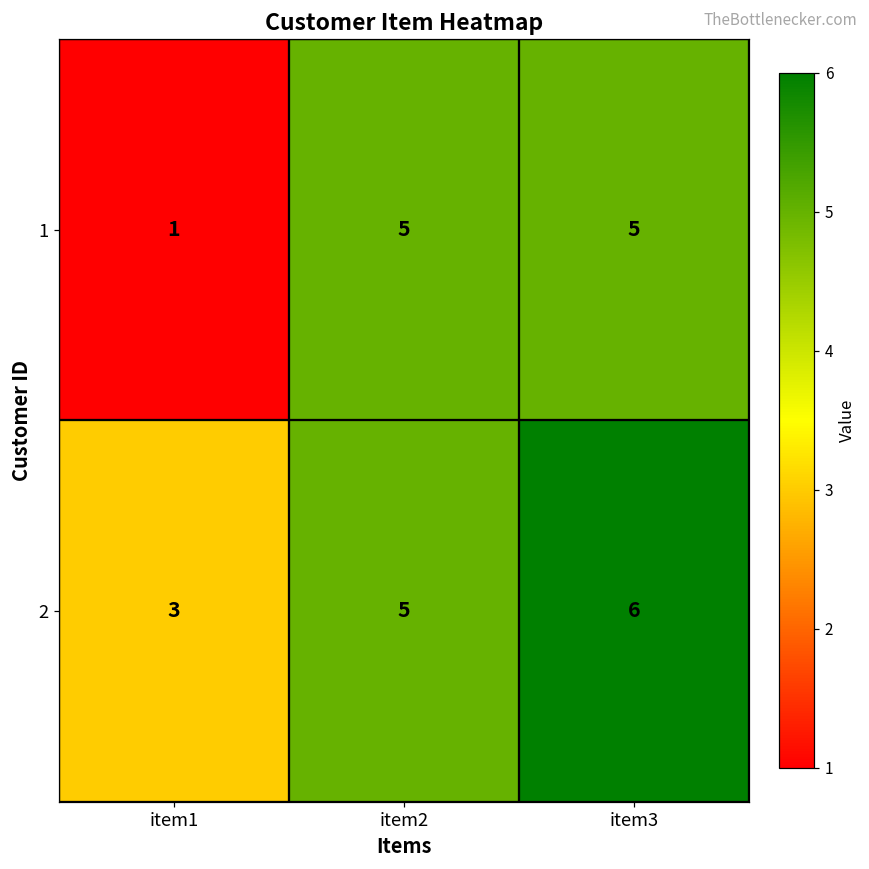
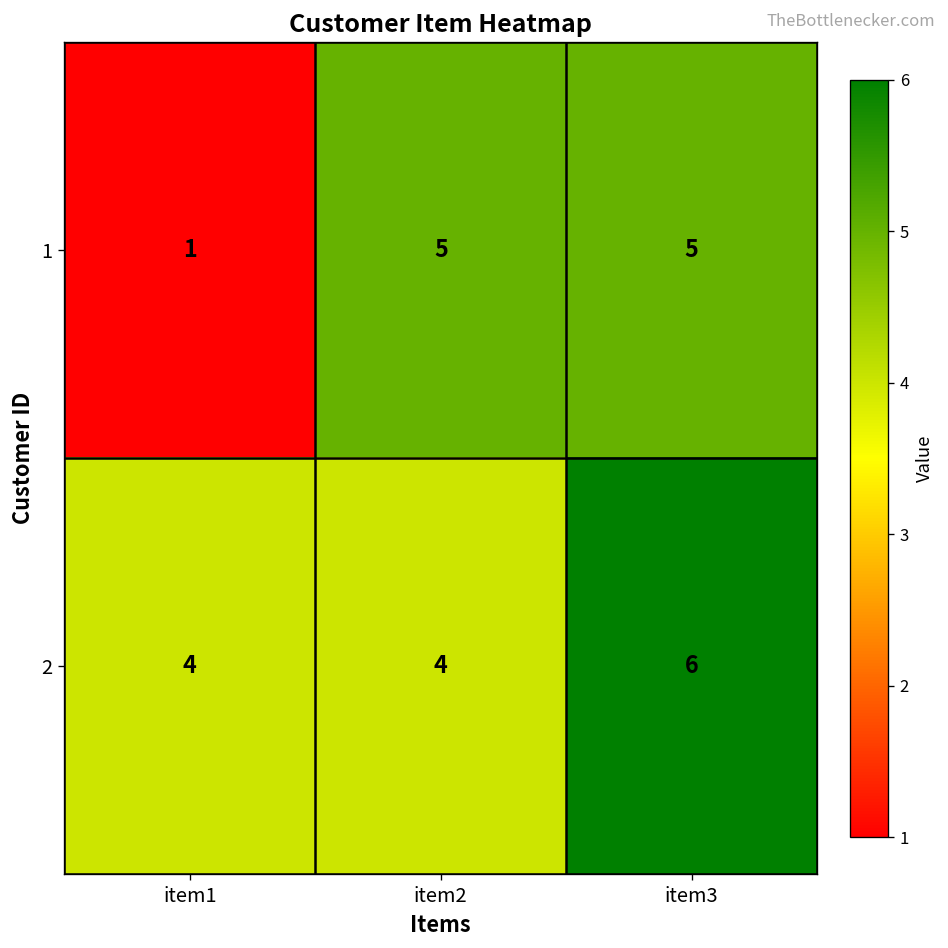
  {
    "1": {
      "item1": 1,
      "item2": 5,
      "item3": 5
    },
    "2": {
-     "item1": 3,
-     "item2": 5,
+     "item1": 4,
+     "item2": 4,
      "item3": 6
    }
  }
